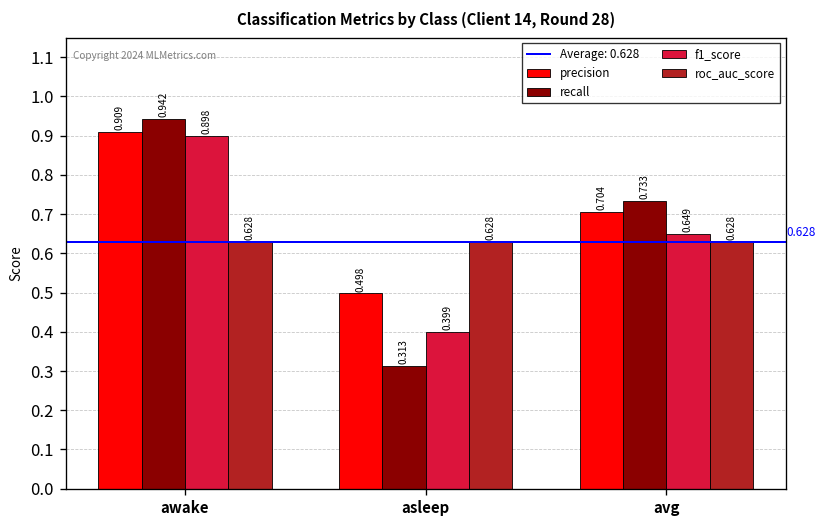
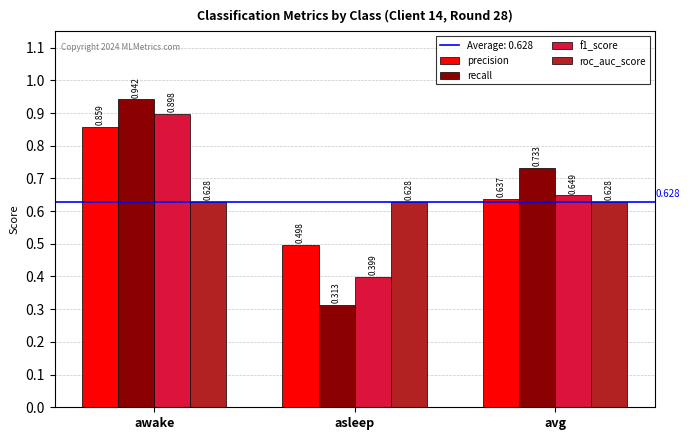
  {
    "precision": {
-     "awake": 0.909,
+     "awake": 0.859,
      "asleep": 0.498,
-     "avg": 0.704
+     "avg": 0.637
    },
    "recall": {
      "awake": 0.942,
      "asleep": 0.313,
      "avg": 0.733
    }
  }
